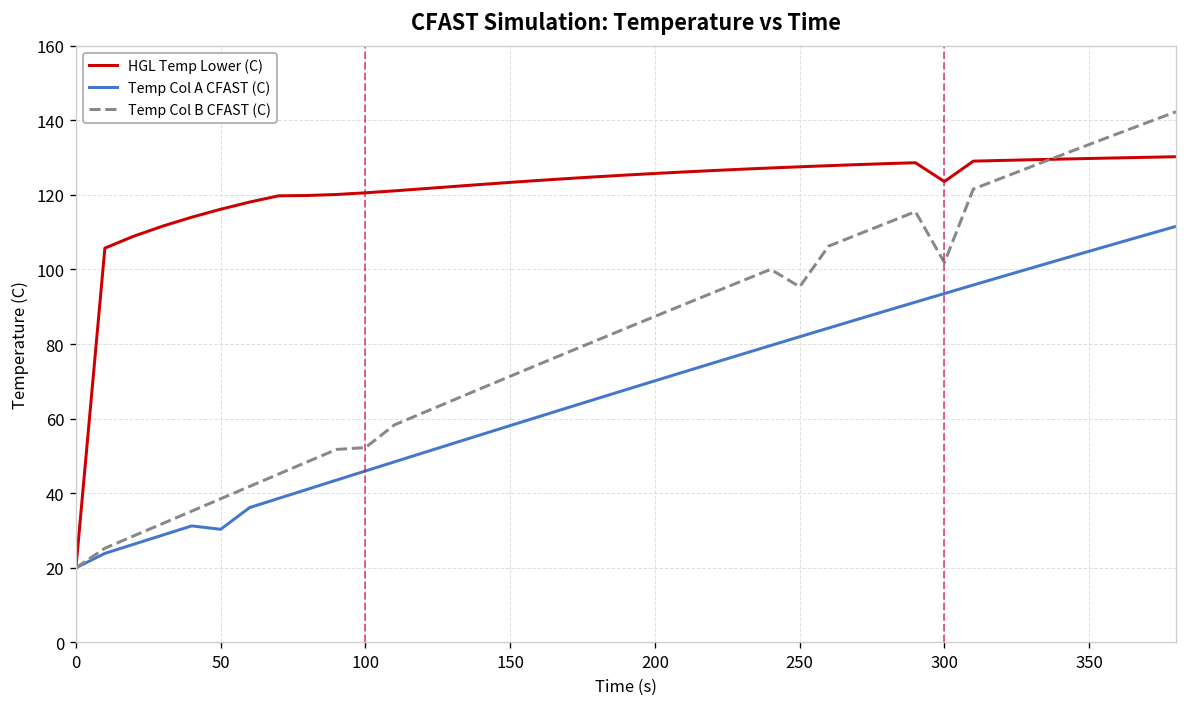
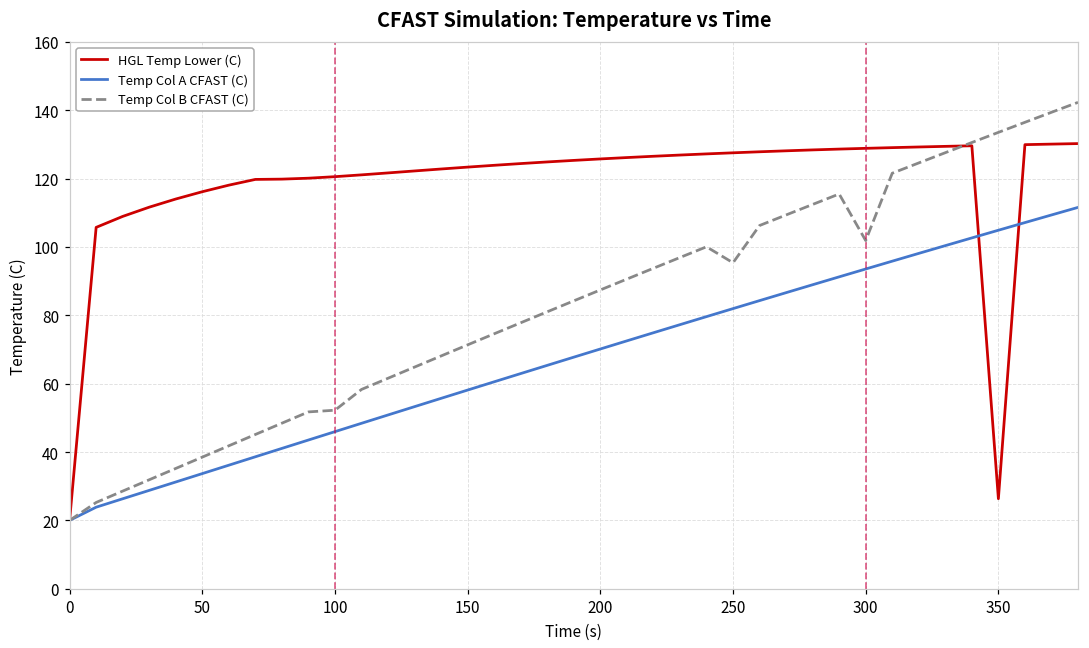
  {
    "HGL Temp Lower (C)": {
      "50": 116,
      "100": 121,
      "150": 123,
      "200": 126,
      "250": 128,
-     "300": 124,
-     "350": 130
+     "300": 129,
+     "350": 26
    },
    "Temp Col A CFAST (C)": {
-     "50": 30,
+     "50": 34,
      "100": 46,
      "150": 58,
      "200": 70,
      "250": 82,
      "300": 94,
      "350": 105
    },
    "Temp Col B CFAST (C)": {
      "50": 39,
      "100": 52,
      "150": 71,
      "200": 87,
      "250": 95,
      "300": 102,
      "350": 134
    }
  }
